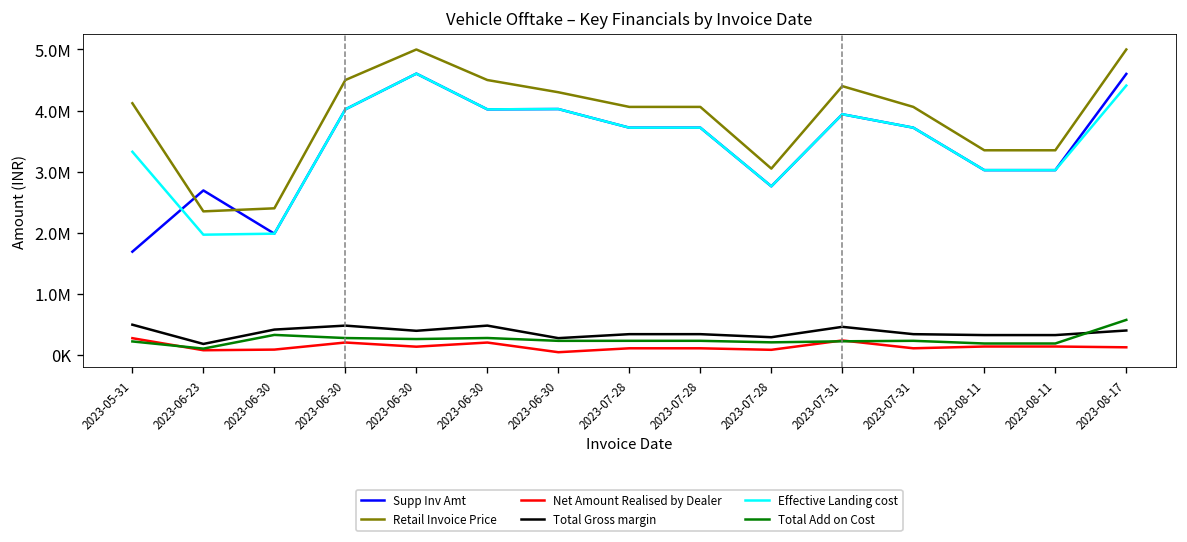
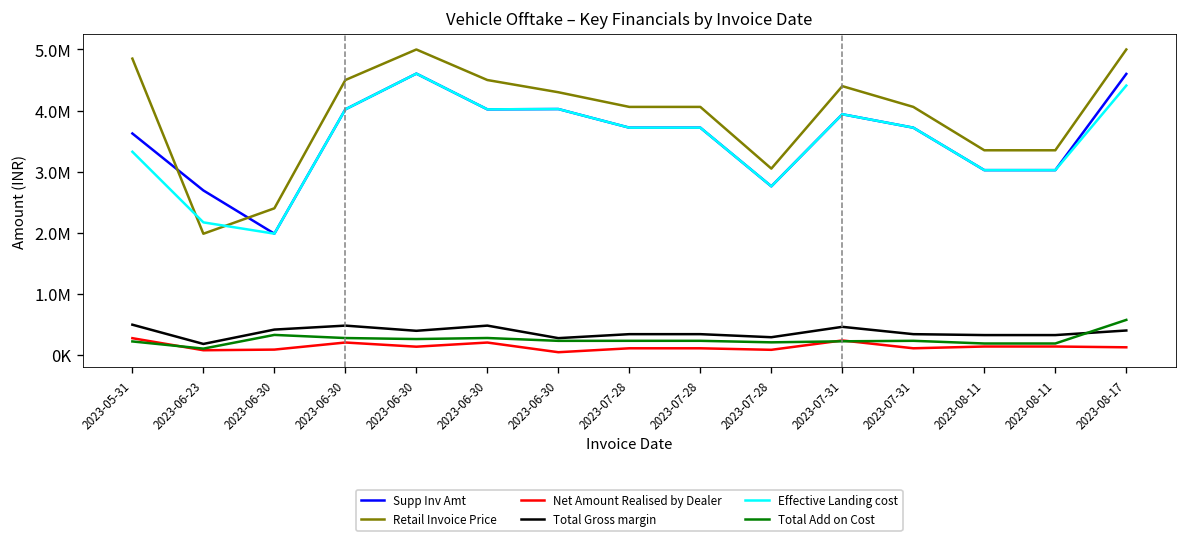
  {
    "Supp Inv Amt": {
-     "2023-05-31": 1700000,
+     "2023-05-31": 3600000,
      "2023-06-23": 2700000,
      "2023-08-17": 4600000
    },
    "Retail Invoice Price": {
-     "2023-05-31": 4100000,
-     "2023-06-23": 2400000,
+     "2023-05-31": 4900000,
+     "2023-06-23": 2000000,
      "2023-08-17": 5000000
    },
    "Net Amount Realised by Dealer": {
      "2023-05-31": 300000,
      "2023-08-17": 100000
    },
    "Total Gross margin": {
      "2023-05-31": 500000,
      "2023-06-23": 200000,
      "2023-08-17": 400000
    },
    "Effective Landing cost": {
      "2023-05-31": 3300000,
-     "2023-06-23": 2000000,
+     "2023-06-23": 2200000,
      "2023-08-17": 4400000
    },
    "Total Add on Cost": {
      "2023-05-31": 200000,
      "2023-08-17": 600000
    }
  }
